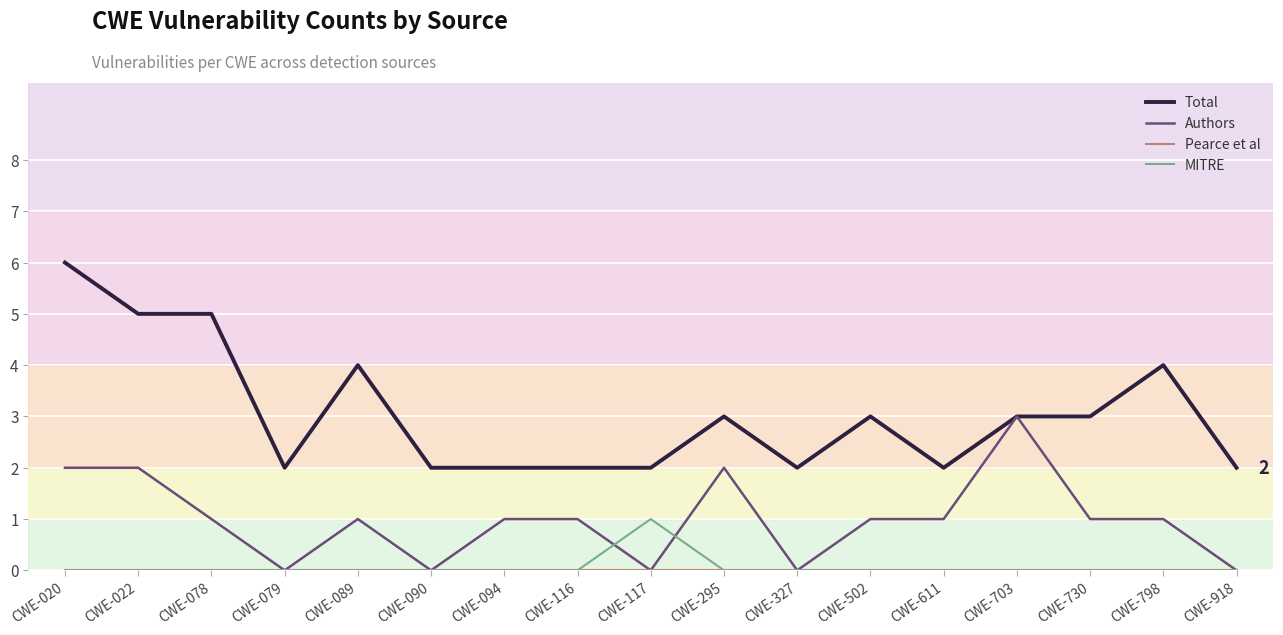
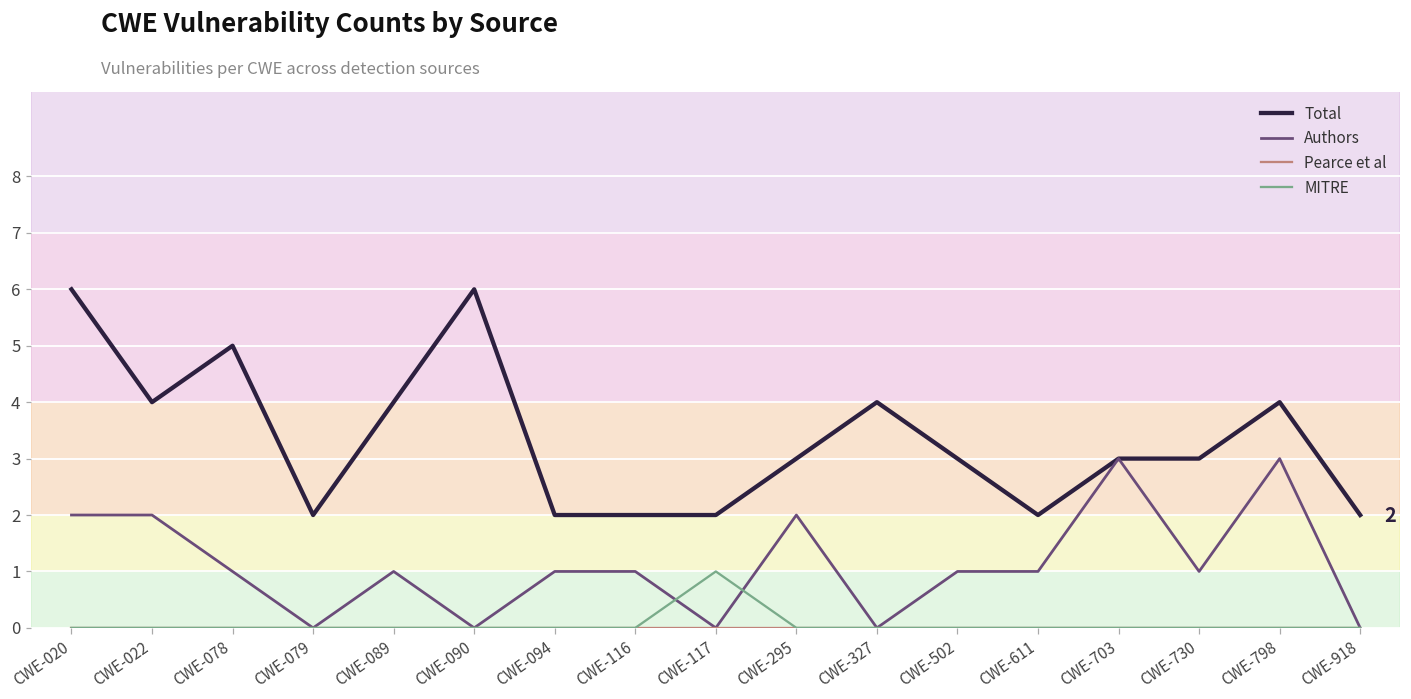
  {
    "Total": {
      "CWE-020": 6,
-     "CWE-022": 5,
+     "CWE-022": 4,
      "CWE-078": 5,
      "CWE-079": 2,
      "CWE-089": 4,
-     "CWE-090": 2,
+     "CWE-090": 6,
      "CWE-094": 2,
      "CWE-116": 2,
      "CWE-117": 2,
      "CWE-295": 3,
-     "CWE-327": 2,
+     "CWE-327": 4,
      "CWE-502": 3,
      "CWE-611": 2,
      "CWE-730": 3,
      "CWE-798": 4
    },
    "Authors": {
      "CWE-020": 2,
      "CWE-022": 2,
      "CWE-078": 1,
      "CWE-089": 1,
      "CWE-094": 1,
      "CWE-116": 1,
      "CWE-295": 2,
      "CWE-502": 1,
      "CWE-611": 1,
      "CWE-730": 1,
-     "CWE-798": 1
+     "CWE-798": 3
    },
    "MITRE": {
      "CWE-117": 1
    }
  }
